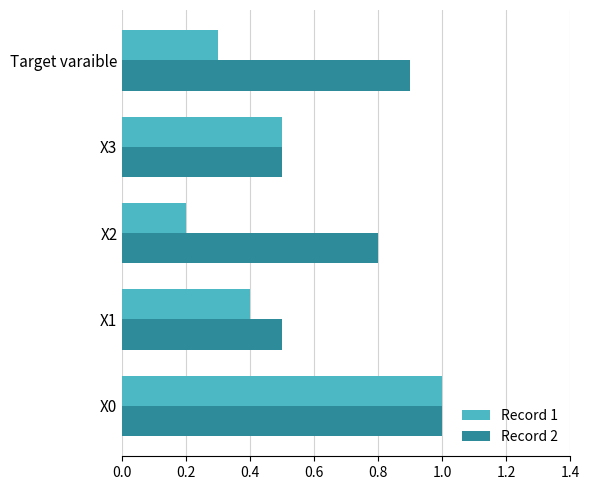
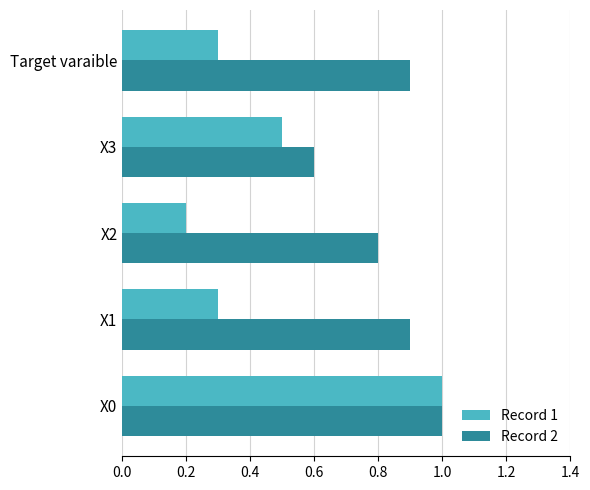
  {
    "Record 1": {
      "Target varaible": 0.3,
      "X3": 0.5,
      "X2": 0.2,
-     "X1": 0.4,
+     "X1": 0.3,
      "X0": 1.0
    },
    "Record 2": {
      "Target varaible": 0.9,
-     "X3": 0.5,
+     "X3": 0.6,
      "X2": 0.8,
-     "X1": 0.5,
+     "X1": 0.9,
      "X0": 1.0
    }
  }
